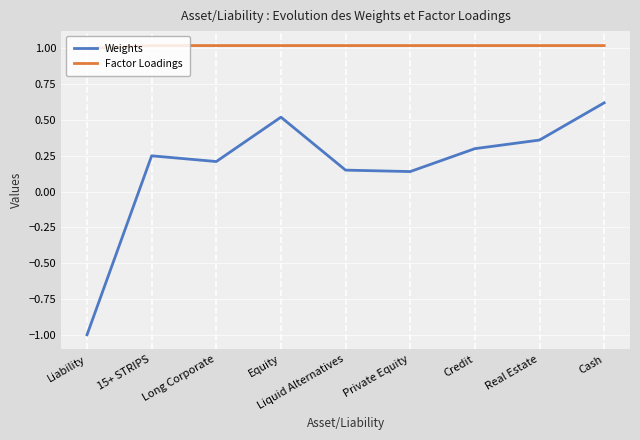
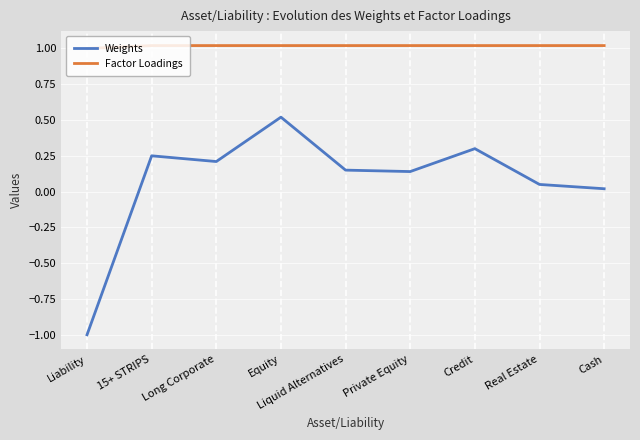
  {
    "Weights": {
      "Liability": -1.00,
      "15+ STRIPS": 0.25,
      "Long Corporate": 0.21,
      "Equity": 0.52,
      "Liquid Alternatives": 0.15,
      "Private Equity": 0.14,
      "Credit": 0.30,
-     "Real Estate": 0.36,
-     "Cash": 0.62
+     "Real Estate": 0.05,
+     "Cash": 0.02
    },
    "Factor Loadings": {
      "Long Corporate": 1.02,
      "Equity": 1.02,
      "Liquid Alternatives": 1.02,
      "Private Equity": 1.02,
      "Credit": 1.02,
      "Real Estate": 1.02,
      "Cash": 1.02
    }
  }
